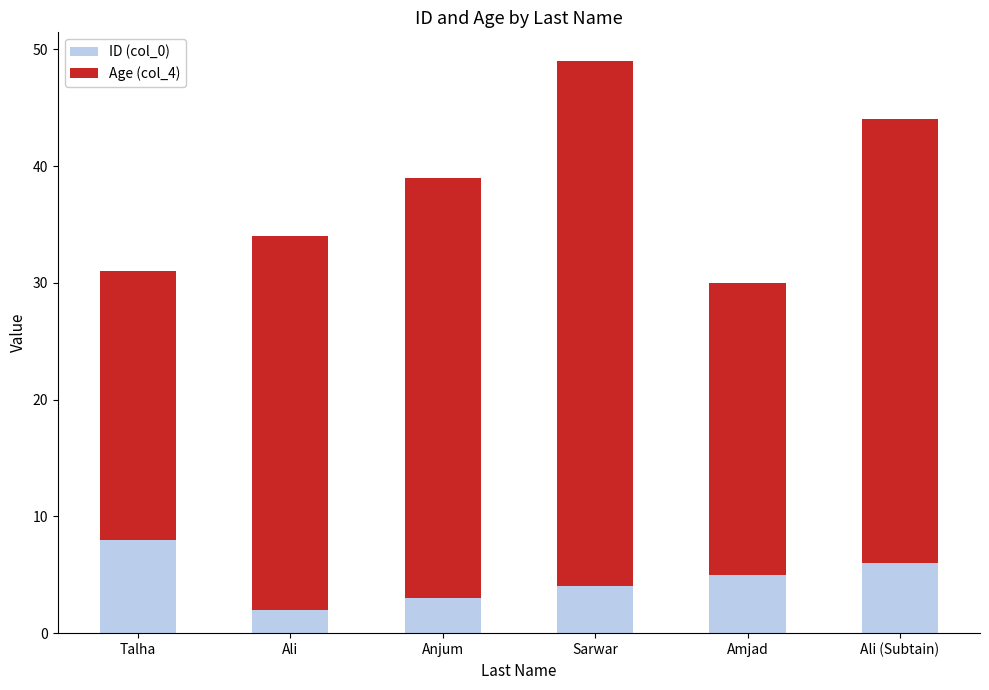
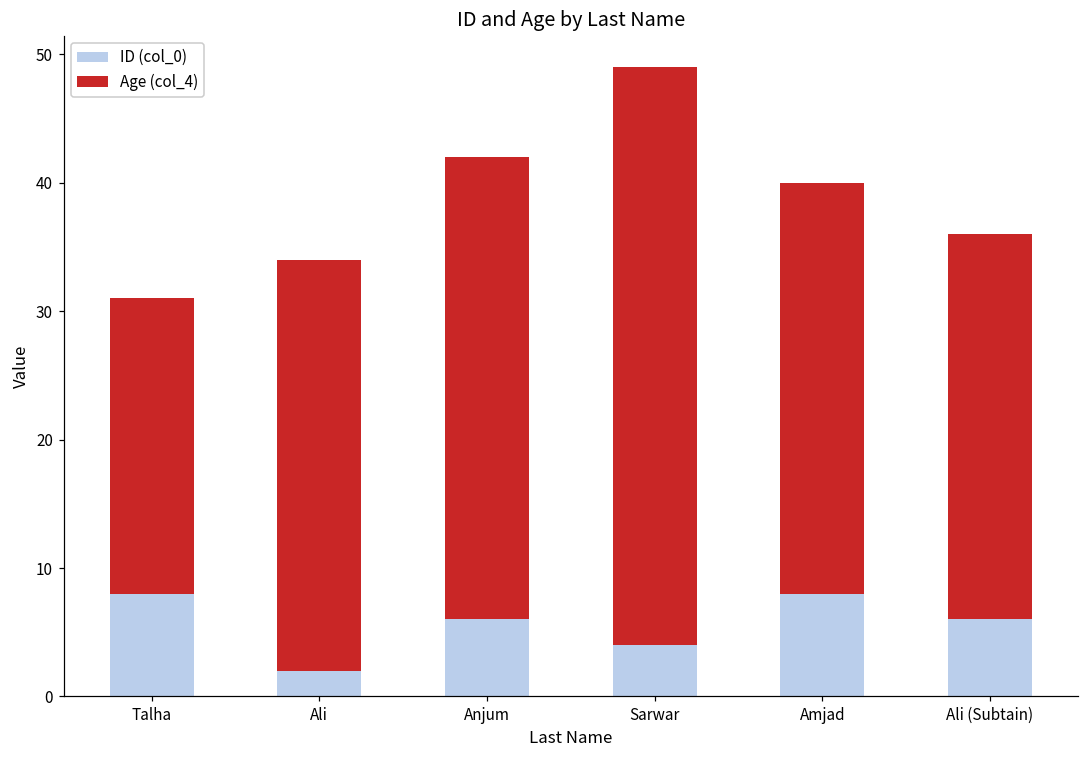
  {
    "ID (col_0)": {
      "Talha": 8,
      "Ali": 2,
-     "Anjum": 3,
+     "Anjum": 6,
      "Sarwar": 4,
-     "Amjad": 5,
+     "Amjad": 8,
      "Ali (Subtain)": 6
    },
    "Age (col_4)": {
      "Talha": 23,
      "Ali": 32,
      "Anjum": 36,
      "Sarwar": 45,
-     "Amjad": 25,
-     "Ali (Subtain)": 38
+     "Amjad": 32,
+     "Ali (Subtain)": 30
    }
  }
